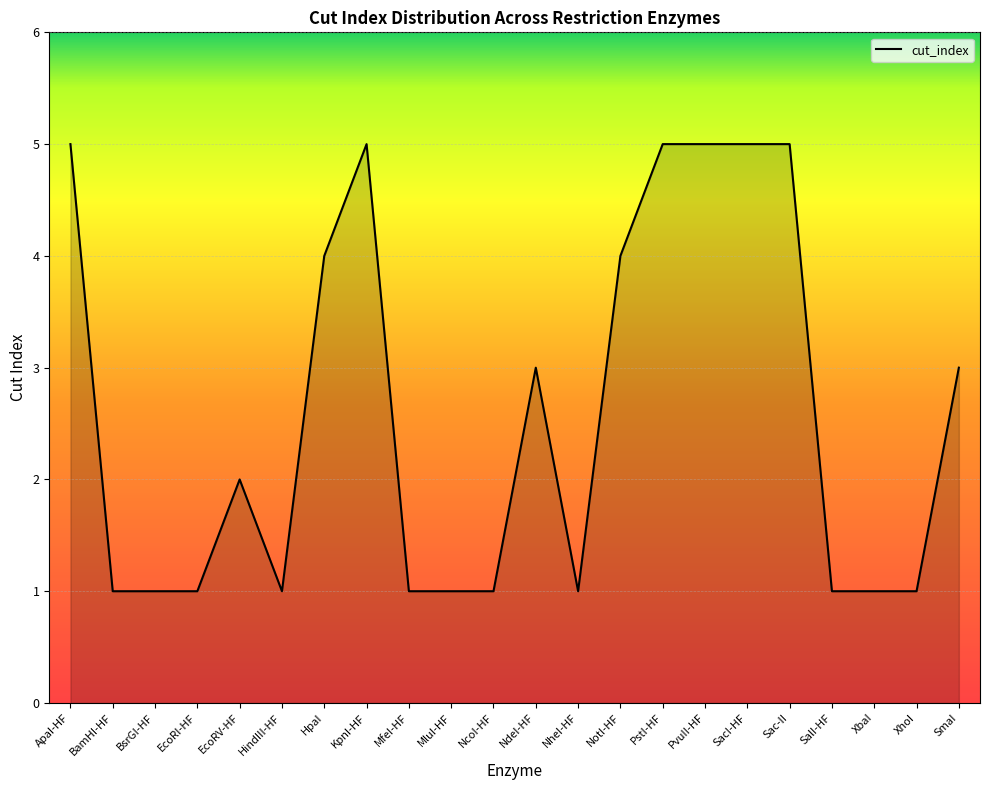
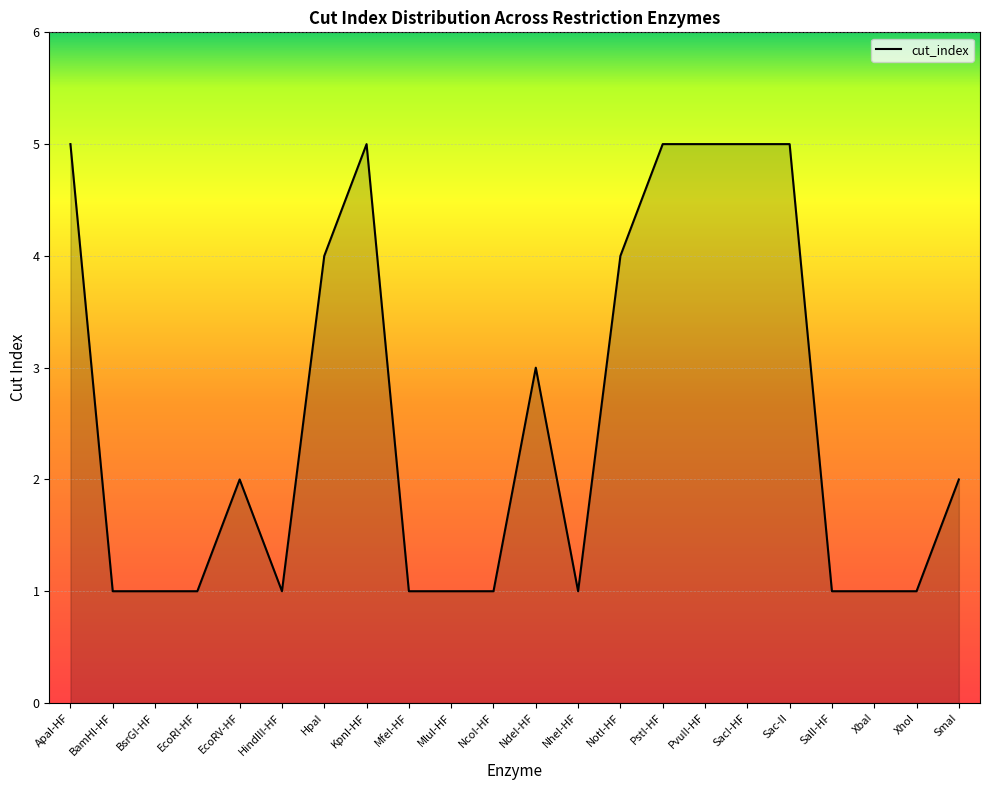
  {
    "ApaI-HF": 5,
    "BamHI-HF": 1,
    "BsrGI-HF": 1,
    "EcoRI-HF": 1,
    "EcoRV-HF": 2,
    "HindIII-HF": 1,
    "HpaI": 4,
    "KpnI-HF": 5,
    "MfeI-HF": 1,
    "MluI-HF": 1,
    "NcoI-HF": 1,
    "NdeI-HF": 3,
    "NheI-HF": 1,
    "NotI-HF": 4,
    "PstI-HF": 5,
    "PvuII-HF": 5,
    "SacI-HF": 5,
    "Sac-II": 5,
    "SalI-HF": 1,
    "XbaI": 1,
    "XhoI": 1,
-   "SmaI": 3
+   "SmaI": 2
  }
